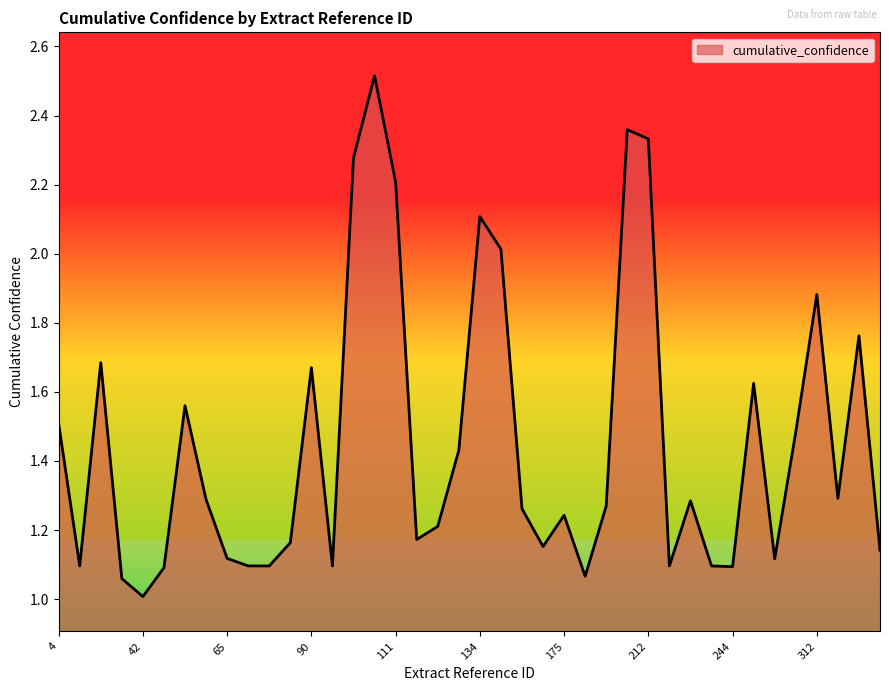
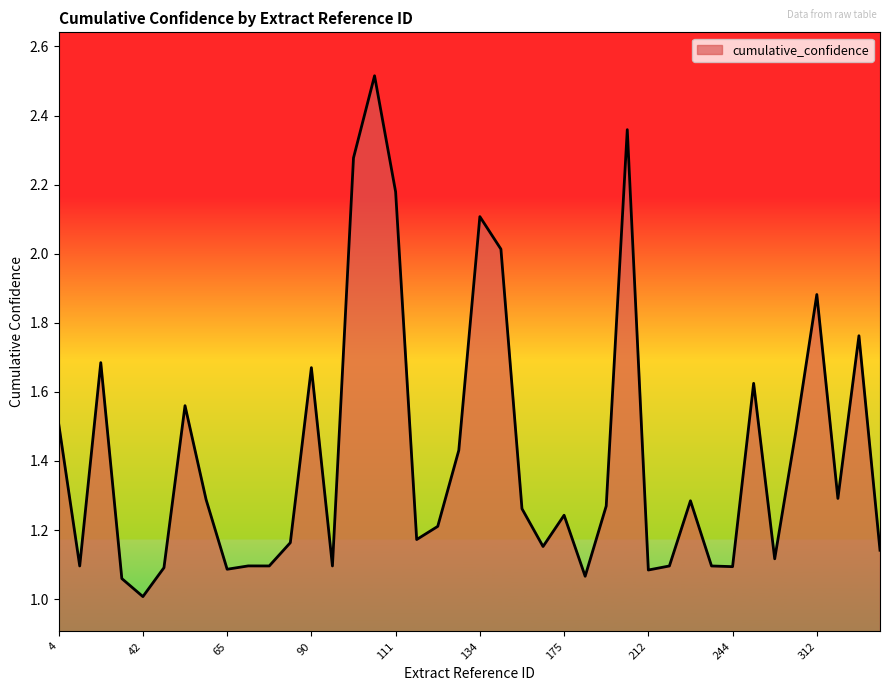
  {
    "4": 1.51,
    "42": 1.01,
-   "65": 1.12,
+   "65": 1.09,
    "90": 1.67,
-   "111": 2.21,
+   "111": 2.18,
    "134": 2.11,
    "175": 1.24,
-   "212": 2.33,
+   "212": 1.08,
    "244": 1.09,
    "312": 1.88
  }
